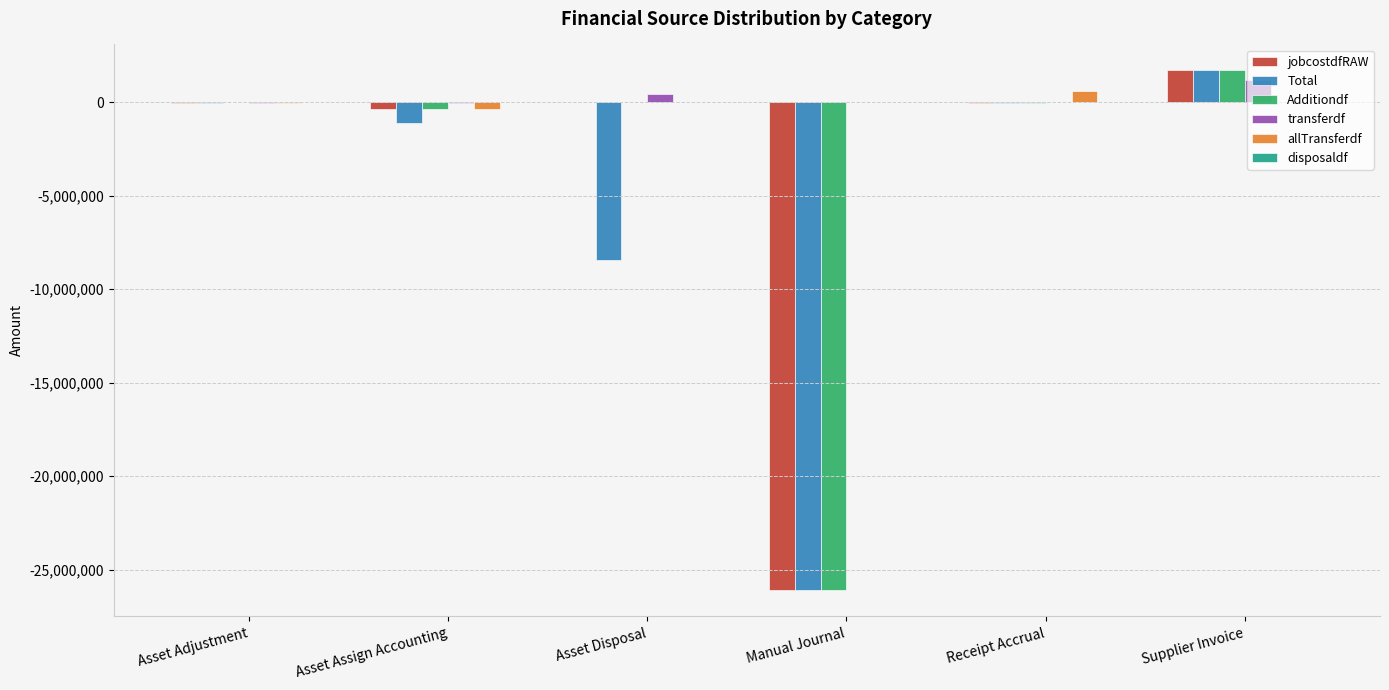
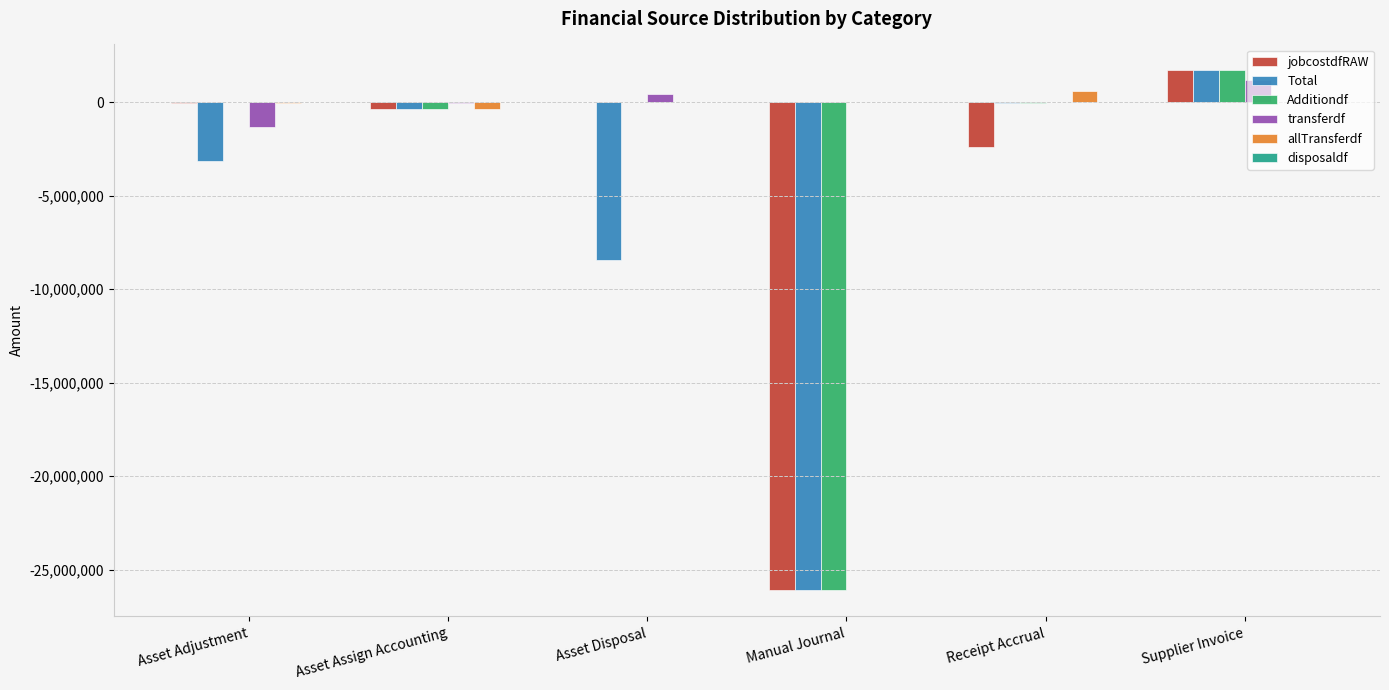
  {
    "jobcostdfRAW": {
      "Asset Assign Accounting": "-400,000",
      "Manual Journal": "-26,100,000",
-     "Receipt Accrual": "0",
+     "Receipt Accrual": "-2,400,000",
      "Supplier Invoice": "1,700,000"
    },
    "Total": {
-     "Asset Adjustment": "0",
-     "Asset Assign Accounting": "-1,100,000",
+     "Asset Adjustment": "-3,100,000",
+     "Asset Assign Accounting": "-400,000",
      "Asset Disposal": "-8,400,000",
      "Manual Journal": "-26,100,000",
      "Supplier Invoice": "1,700,000"
    },
    "transferdf": {
-     "Asset Adjustment": "0",
+     "Asset Adjustment": "-1,300,000",
      "Asset Disposal": "400,000",
      "Receipt Accrual": "0"
    },
    "allTransferdf": {
      "Asset Assign Accounting": "-400,000",
      "Asset Disposal": "0",
      "Receipt Accrual": "600,000"
    }
  }
